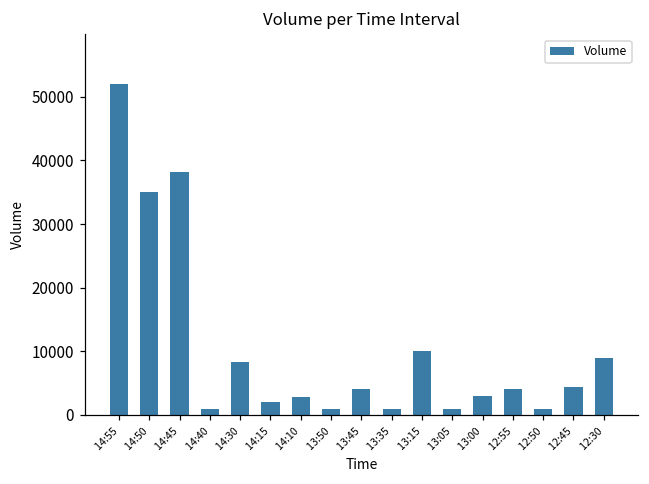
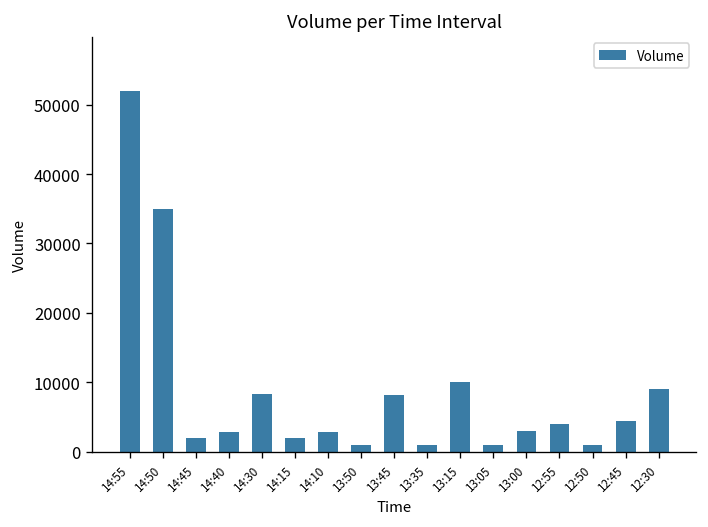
  {
    "14:55": 52000,
    "14:50": 35000,
-   "14:45": 38000,
-   "14:40": 1000,
+   "14:45": 2000,
+   "14:40": 3000,
    "14:30": 8000,
    "14:15": 2000,
    "14:10": 3000,
    "13:50": 1000,
-   "13:45": 4000,
+   "13:45": 8000,
    "13:35": 1000,
    "13:15": 10000,
    "13:05": 1000,
    "13:00": 3000,
    "12:55": 4000,
    "12:50": 1000,
    "12:45": 4000,
    "12:30": 9000
  }
